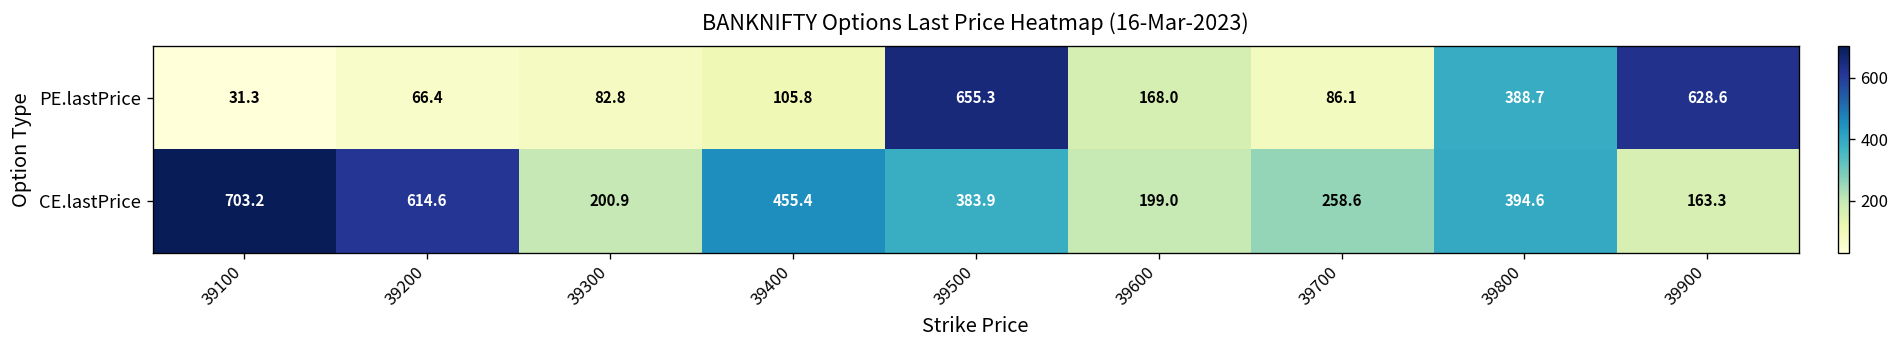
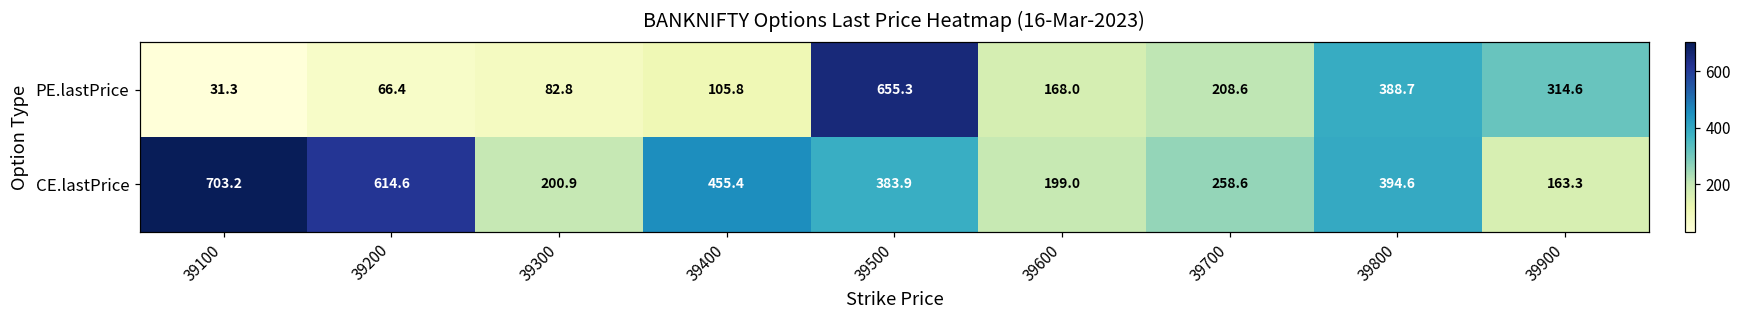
  {
    "PE.lastPrice": {
      "39100": 31.3,
      "39200": 66.4,
      "39300": 82.8,
      "39400": 105.8,
      "39500": 655.3,
      "39600": 168.0,
-     "39700": 86.1,
+     "39700": 208.6,
      "39800": 388.7,
-     "39900": 628.6
+     "39900": 314.6
    },
    "CE.lastPrice": {
      "39100": 703.2,
      "39200": 614.6,
      "39300": 200.9,
      "39400": 455.4,
      "39500": 383.9,
      "39600": 199.0,
      "39700": 258.6,
      "39800": 394.6,
      "39900": 163.3
    }
  }
